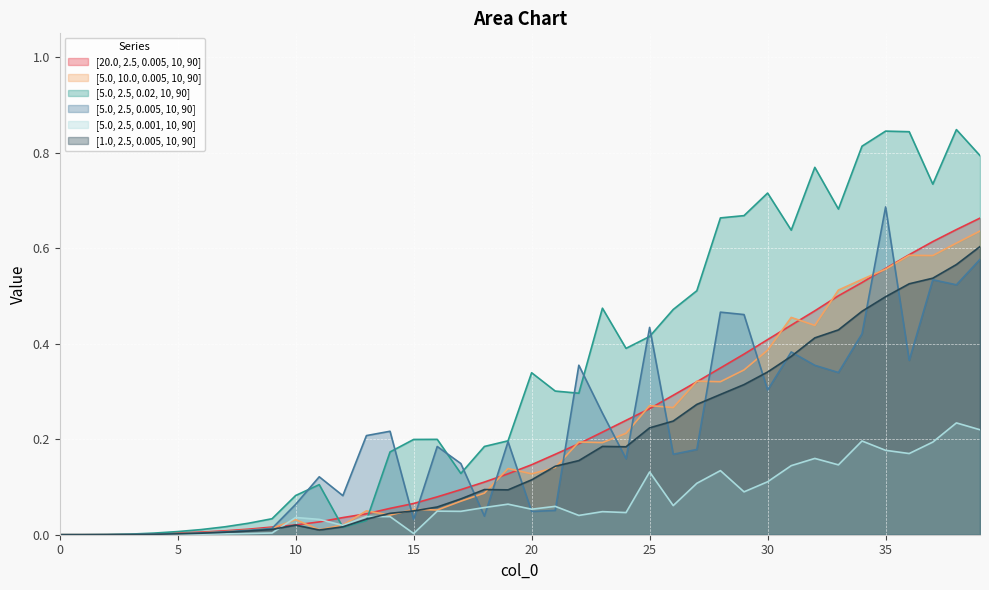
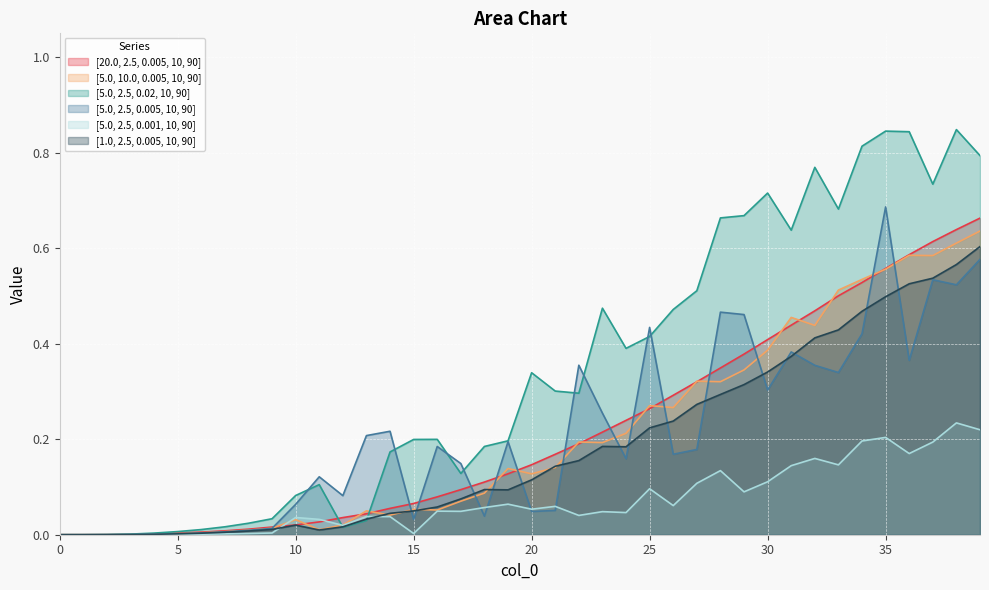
  {
    "[5.0, 2.5, 0.001, 10, 90]": {
      "15": 0.00,
-     "25": 0.13,
+     "25": 0.10,
      "30": 0.11,
-     "35": 0.18
+     "35": 0.20
    }
  }
